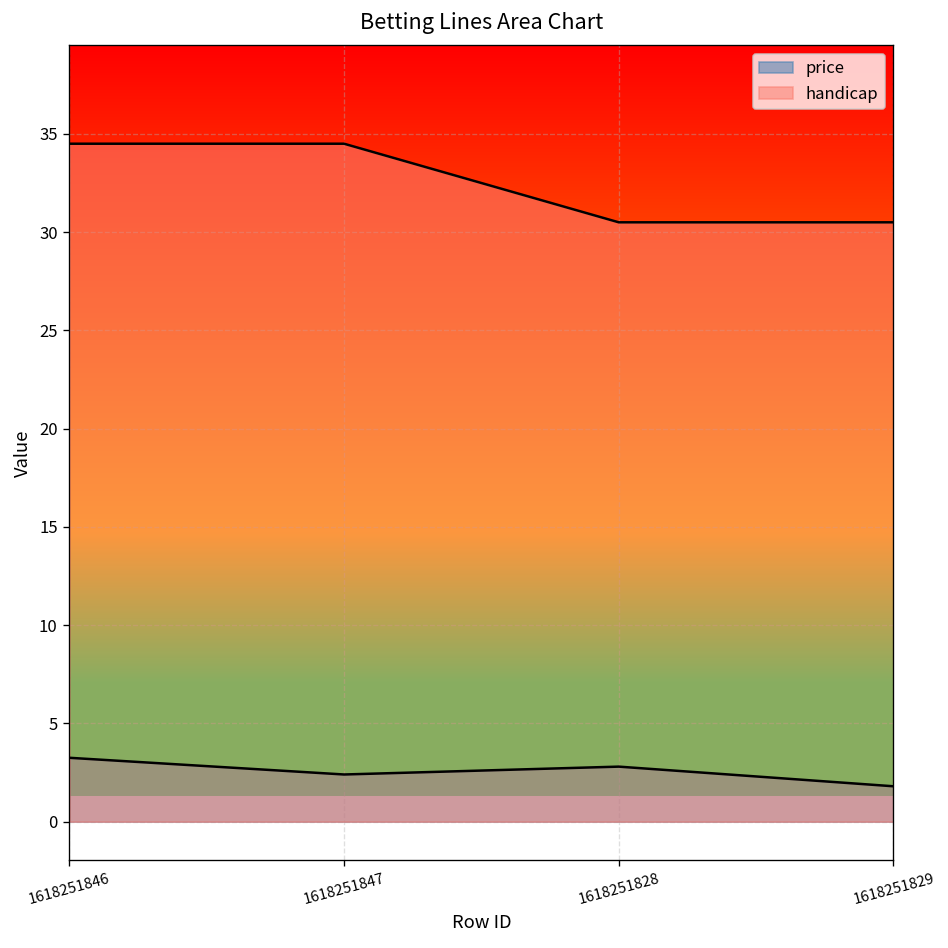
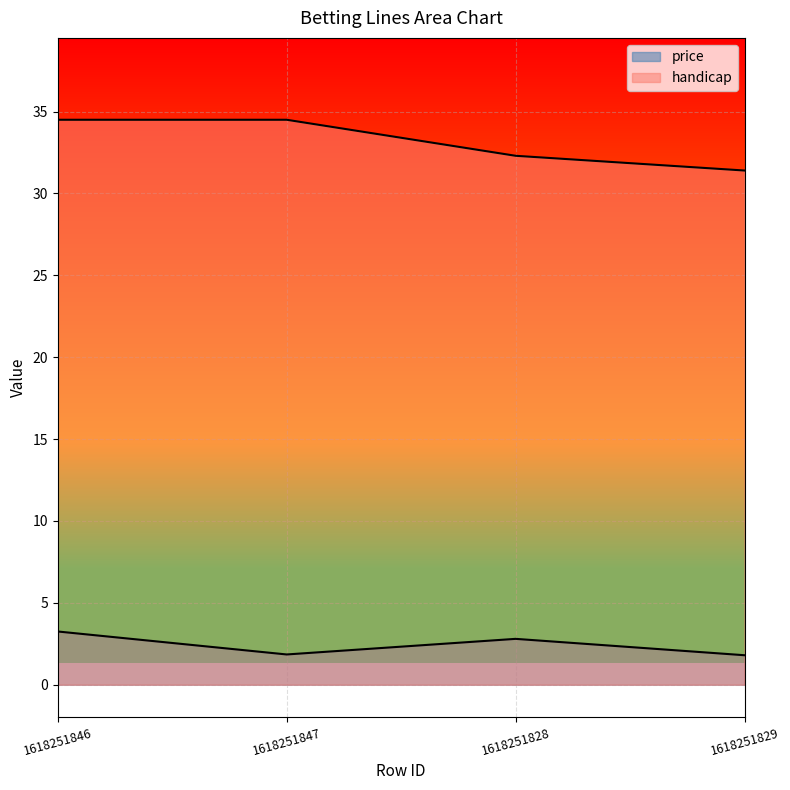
  {
    "price": {
      "1618251846": 3.3,
-     "1618251847": 2.4,
+     "1618251847": 1.8,
      "1618251828": 2.8,
      "1618251829": 1.8
    },
    "handicap": {
      "1618251846": 34.5,
      "1618251847": 34.5,
-     "1618251828": 30.5,
-     "1618251829": 30.5
+     "1618251828": 32.3,
+     "1618251829": 31.4
    }
  }
